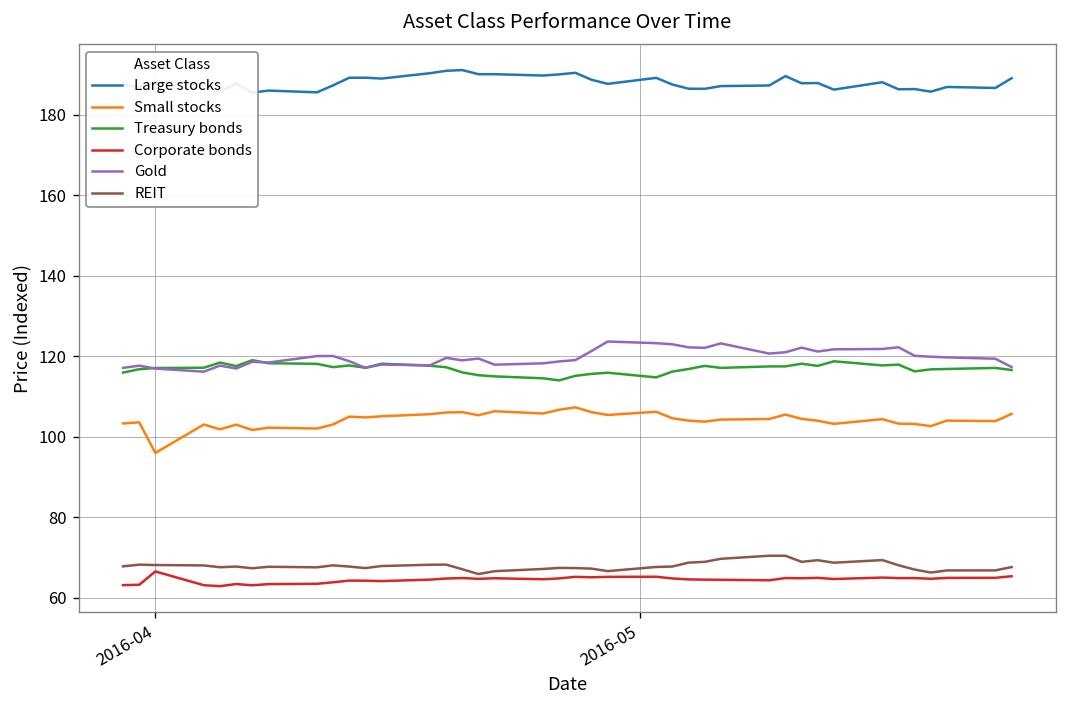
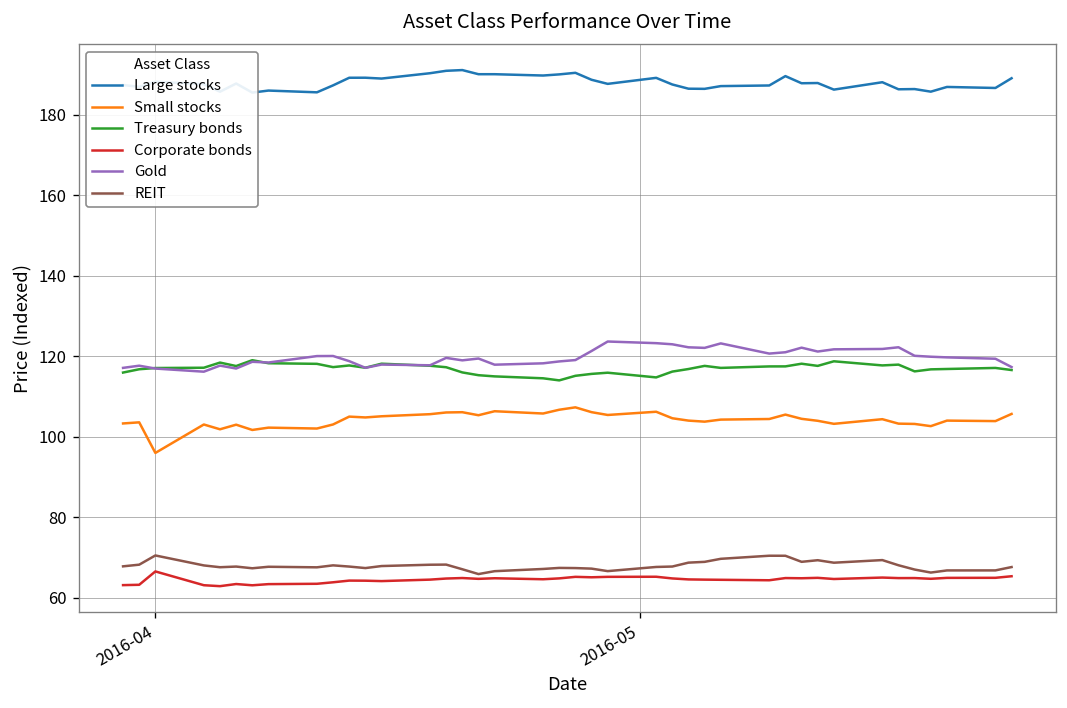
  {
    "Small stocks": {
      "2016-04": 96
    },
    "Corporate bonds": {
      "2016-04": 67
    },
    "REIT": {
-     "2016-04": 68
+     "2016-04": 70
    }
  }
